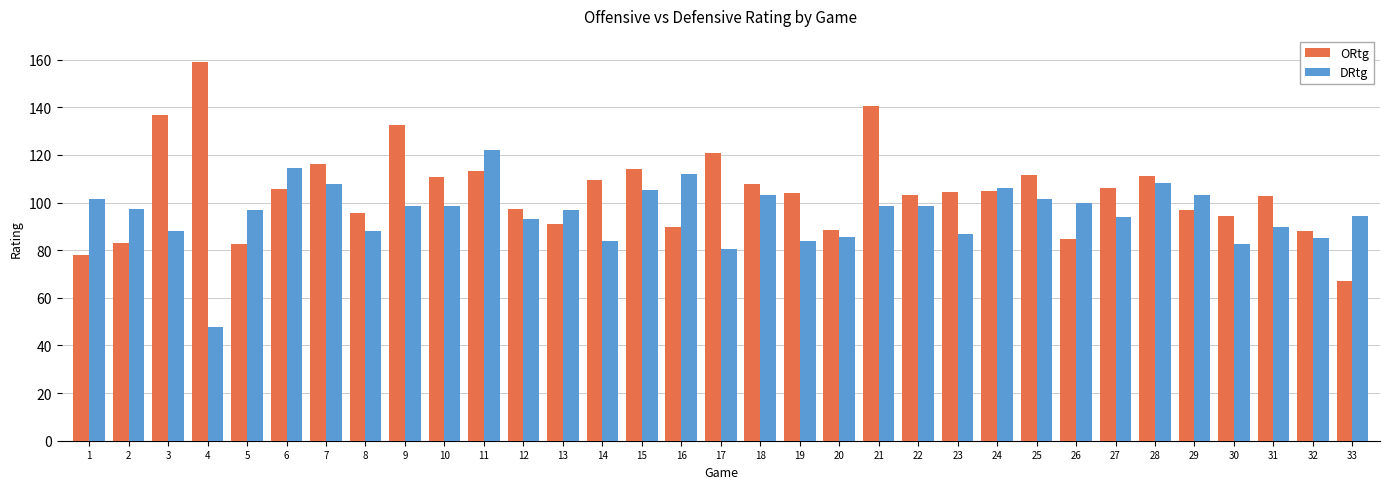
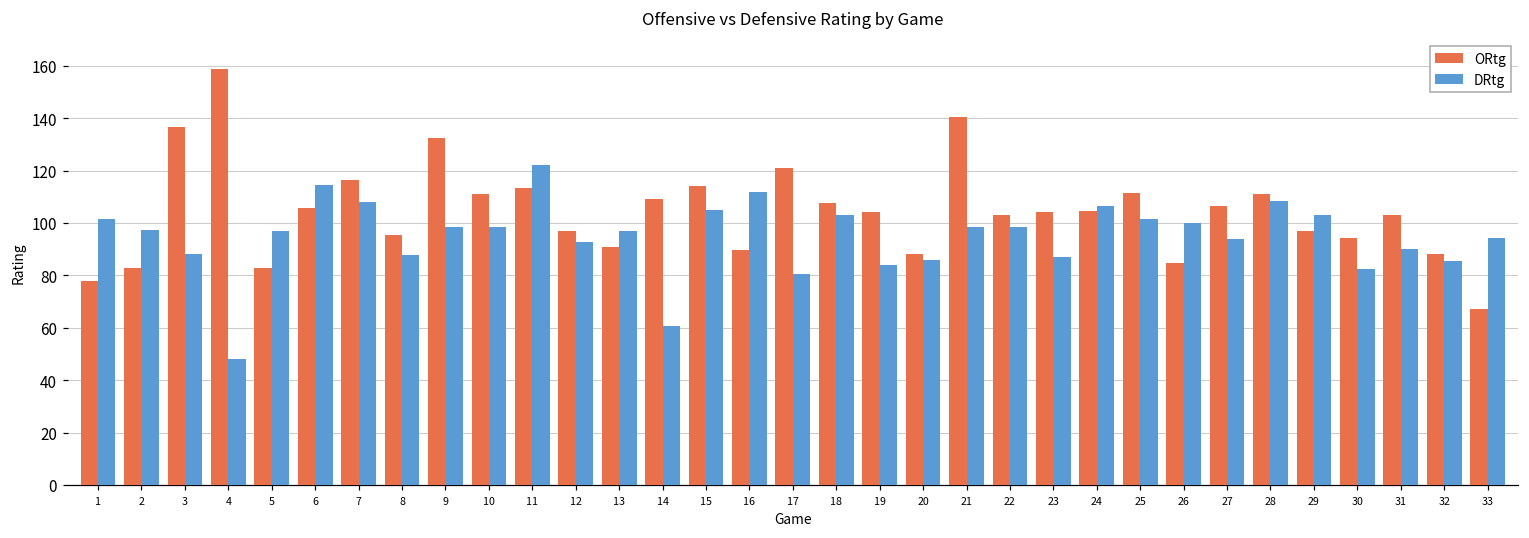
  {
    "ORtg": {
      "1": 78,
      "2": 83,
      "3": 137,
      "4": 159,
      "5": 83,
      "6": 106,
      "7": 116,
      "8": 96,
      "9": 132,
      "10": 111,
      "11": 113,
      "12": 97,
      "13": 91,
      "14": 109,
      "15": 114,
      "16": 90,
      "17": 121,
      "18": 108,
      "19": 104,
      "20": 88,
      "21": 141,
      "22": 103,
      "23": 104,
      "24": 105,
      "25": 111,
      "26": 85,
      "27": 106,
      "28": 111,
      "29": 97,
      "30": 94,
      "31": 103,
      "32": 88,
      "33": 67
    },
    "DRtg": {
      "1": 101,
      "2": 97,
      "3": 88,
      "4": 48,
      "5": 97,
      "6": 115,
      "7": 108,
      "8": 88,
      "9": 99,
      "10": 98,
      "11": 122,
      "12": 93,
      "13": 97,
-     "14": 84,
+     "14": 61,
      "15": 105,
      "16": 112,
      "17": 81,
      "18": 103,
      "19": 84,
      "20": 86,
      "21": 99,
      "22": 99,
      "23": 87,
      "24": 106,
      "25": 101,
      "26": 100,
      "27": 94,
      "28": 108,
      "29": 103,
      "30": 83,
      "31": 90,
      "32": 85,
      "33": 94
    }
  }
